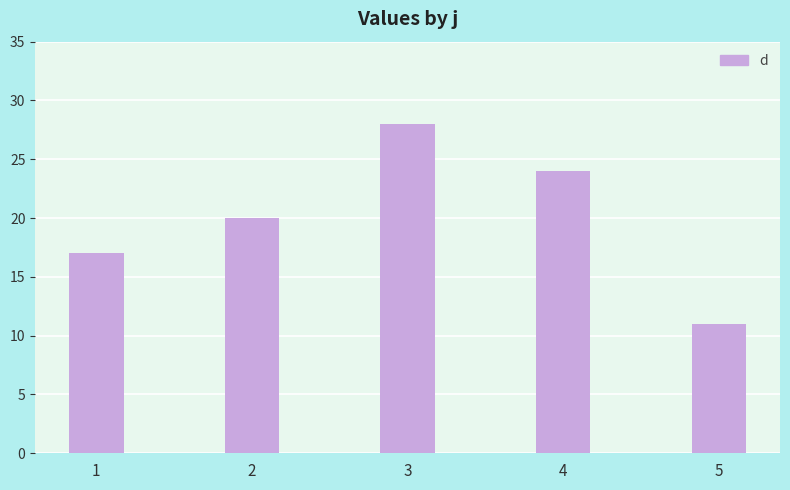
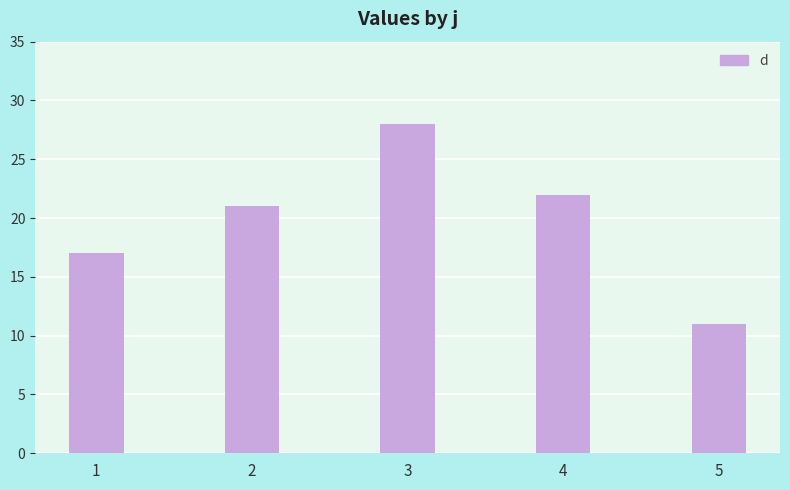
  {
    "1": 17,
-   "2": 20,
+   "2": 21,
    "3": 28,
-   "4": 24,
+   "4": 22,
    "5": 11
  }
